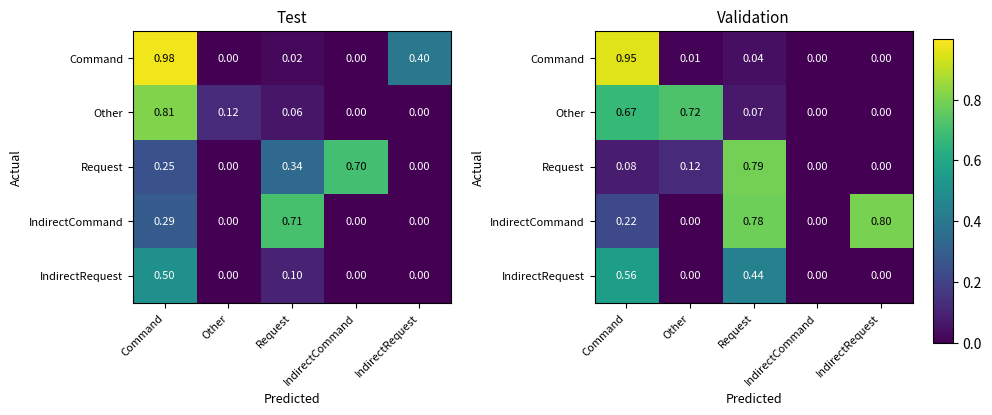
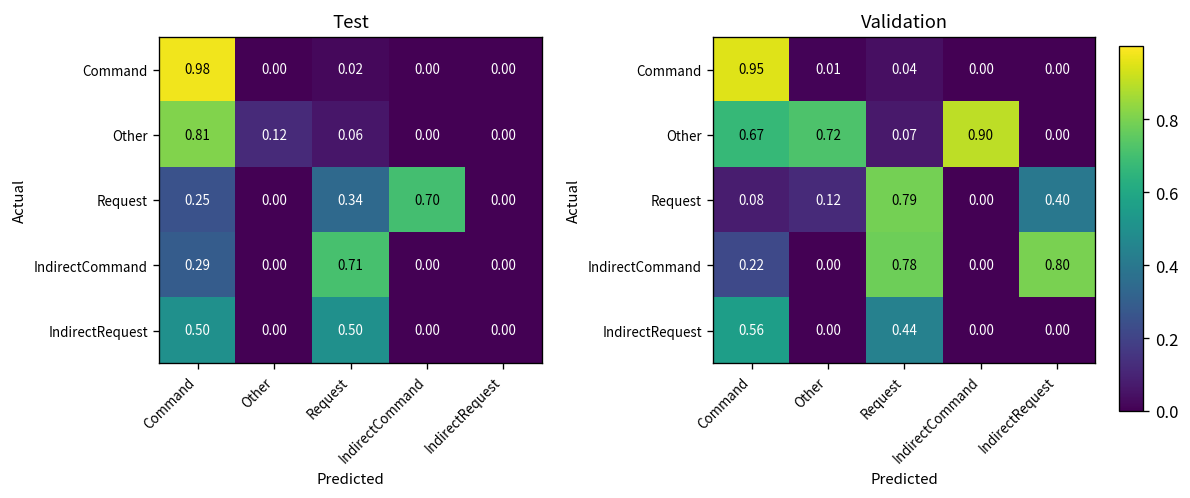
  {
    "Test": {
      "Command": {
        "Command": 0.98,
        "Other": 0.00,
        "Request": 0.02,
        "IndirectCommand": 0.00,
-       "IndirectRequest": 0.40
+       "IndirectRequest": 0.00
      },
      "Other": {
        "Command": 0.81,
        "Other": 0.12,
        "Request": 0.06,
        "IndirectCommand": 0.00,
        "IndirectRequest": 0.00
      },
      "Request": {
        "Command": 0.25,
        "Other": 0.00,
        "Request": 0.34,
        "IndirectCommand": 0.70,
        "IndirectRequest": 0.00
      },
      "IndirectCommand": {
        "Command": 0.29,
        "Other": 0.00,
        "Request": 0.71,
        "IndirectCommand": 0.00,
        "IndirectRequest": 0.00
      },
      "IndirectRequest": {
        "Command": 0.50,
        "Other": 0.00,
-       "Request": 0.10,
+       "Request": 0.50,
        "IndirectCommand": 0.00,
        "IndirectRequest": 0.00
      }
    },
    "Validation": {
      "Command": {
        "Command": 0.95,
        "Other": 0.01,
        "Request": 0.04,
        "IndirectCommand": 0.00,
        "IndirectRequest": 0.00
      },
      "Other": {
        "Command": 0.67,
        "Other": 0.72,
        "Request": 0.07,
-       "IndirectCommand": 0.00,
+       "IndirectCommand": 0.90,
        "IndirectRequest": 0.00
      },
      "Request": {
        "Command": 0.08,
        "Other": 0.12,
        "Request": 0.79,
        "IndirectCommand": 0.00,
-       "IndirectRequest": 0.00
+       "IndirectRequest": 0.40
      },
      "IndirectCommand": {
        "Command": 0.22,
        "Other": 0.00,
        "Request": 0.78,
        "IndirectCommand": 0.00,
        "IndirectRequest": 0.80
      },
      "IndirectRequest": {
        "Command": 0.56,
        "Other": 0.00,
        "Request": 0.44,
        "IndirectCommand": 0.00,
        "IndirectRequest": 0.00
      }
    }
  }
